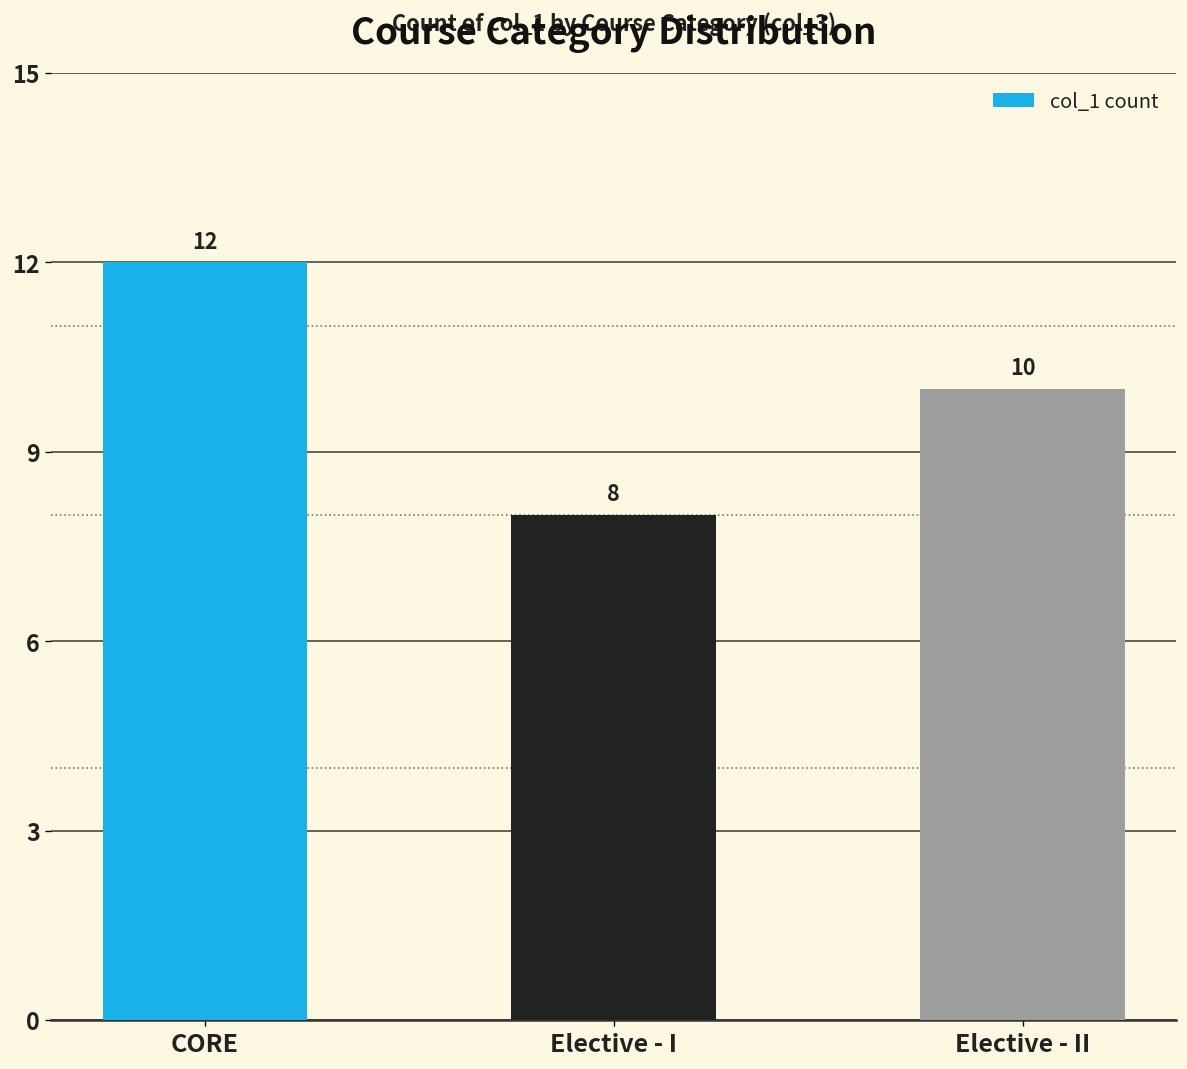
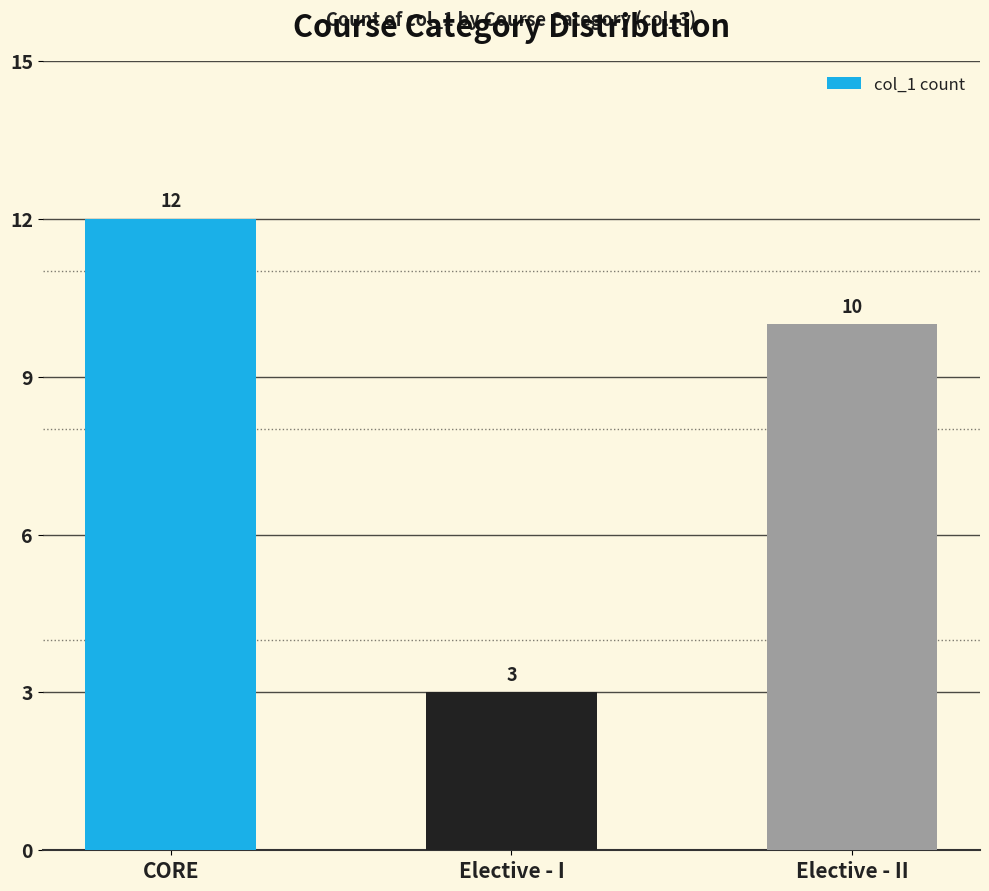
  {
    "CORE": 12,
-   "Elective - I": 8,
+   "Elective - I": 3,
    "Elective - II": 10
  }
